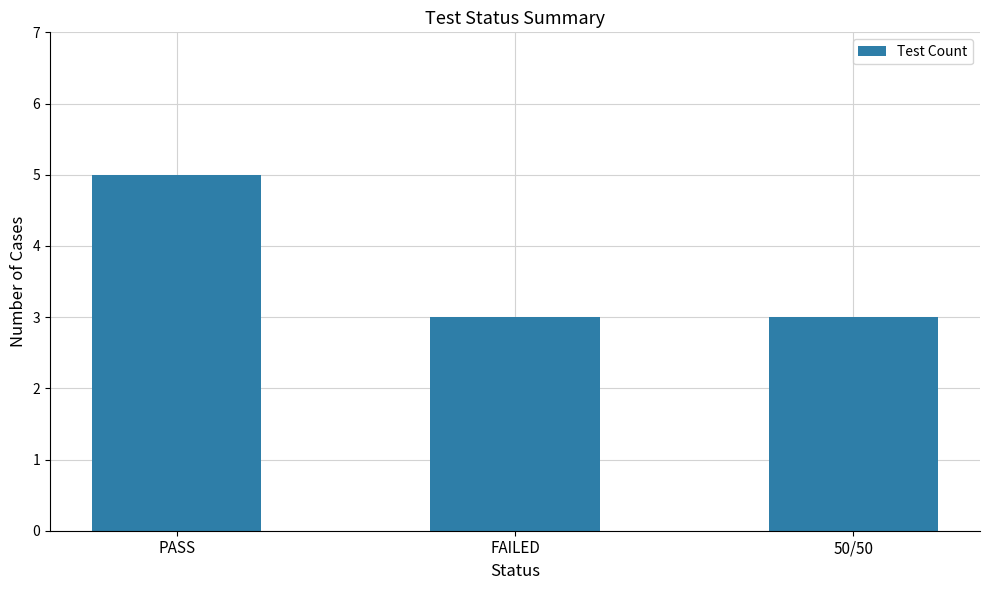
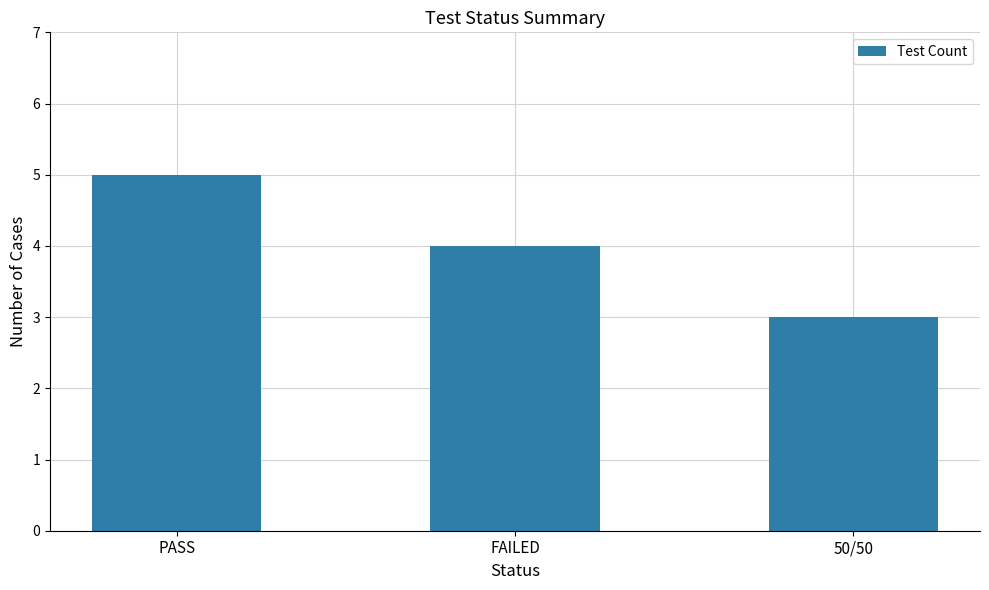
  {
    "PASS": 5,
-   "FAILED": 3,
+   "FAILED": 4,
    "50/50": 3
  }
